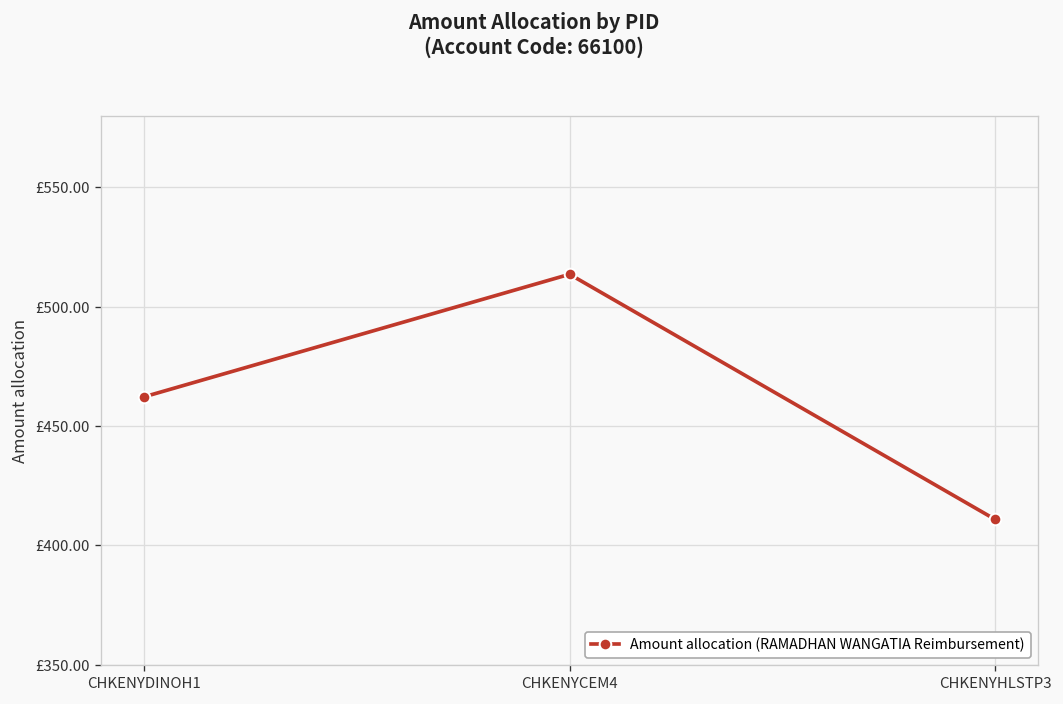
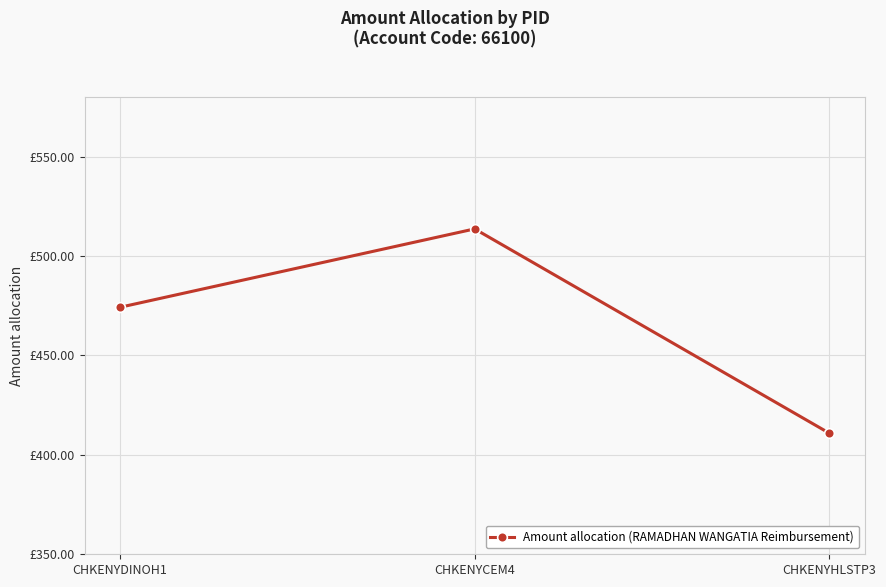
  {
-   "CHKENYDINOH1": "£462",
+   "CHKENYDINOH1": "£474",
    "CHKENYCEM4": "£514",
    "CHKENYHLSTP3": "£411"
  }
